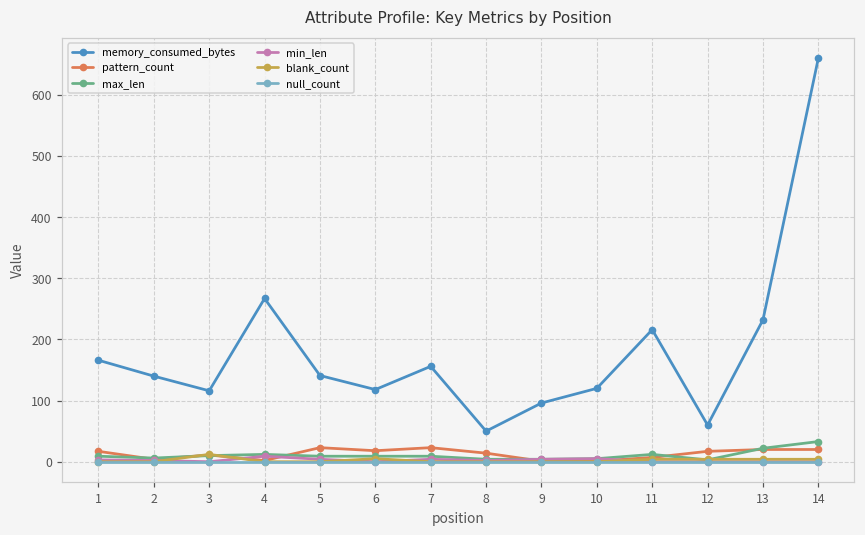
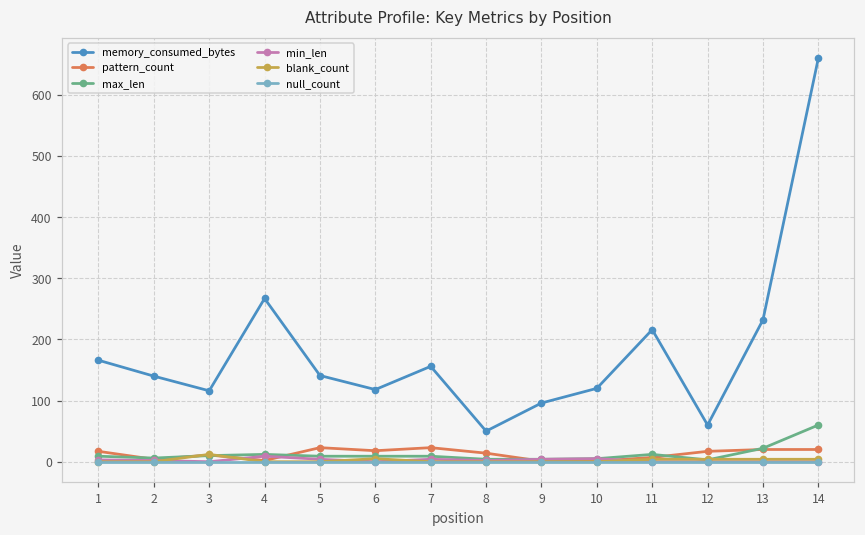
  {
    "max_len": {
      "1": 10,
      "5": 10,
      "7": 10,
      "11": 10,
-     "14": 30
+     "14": 60
    }
  }
